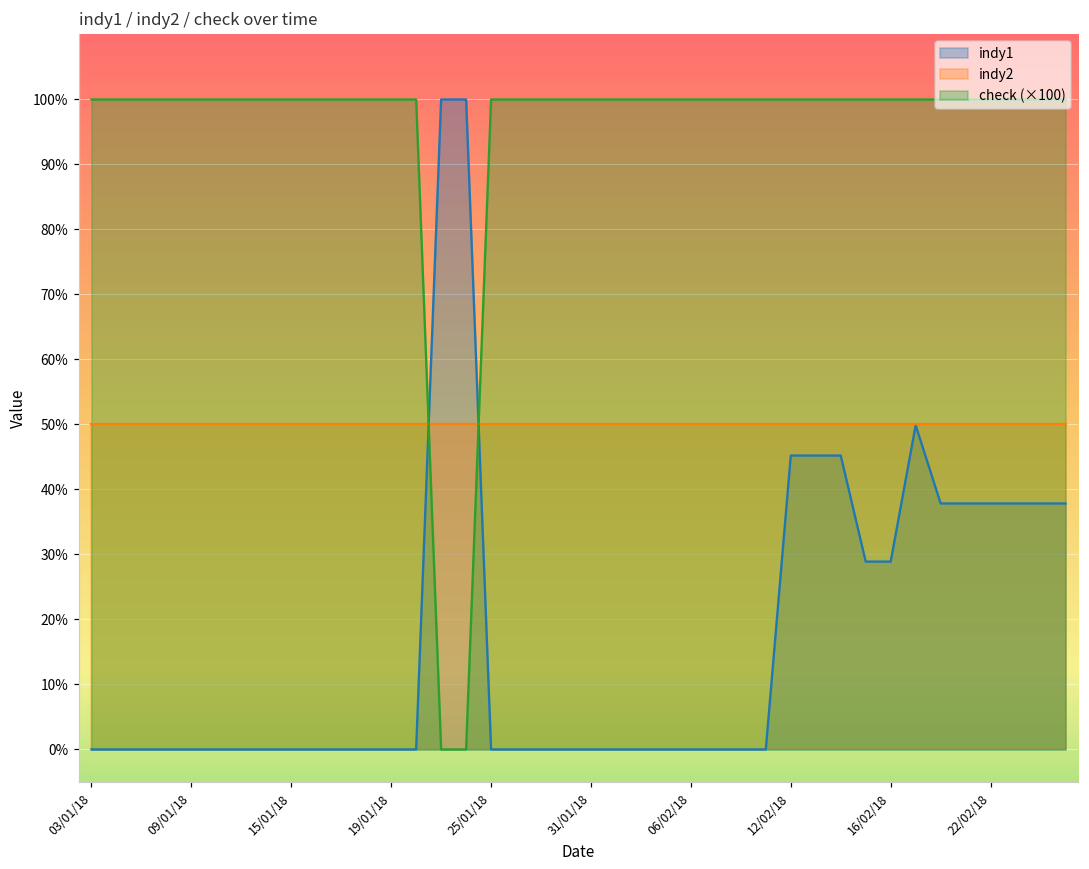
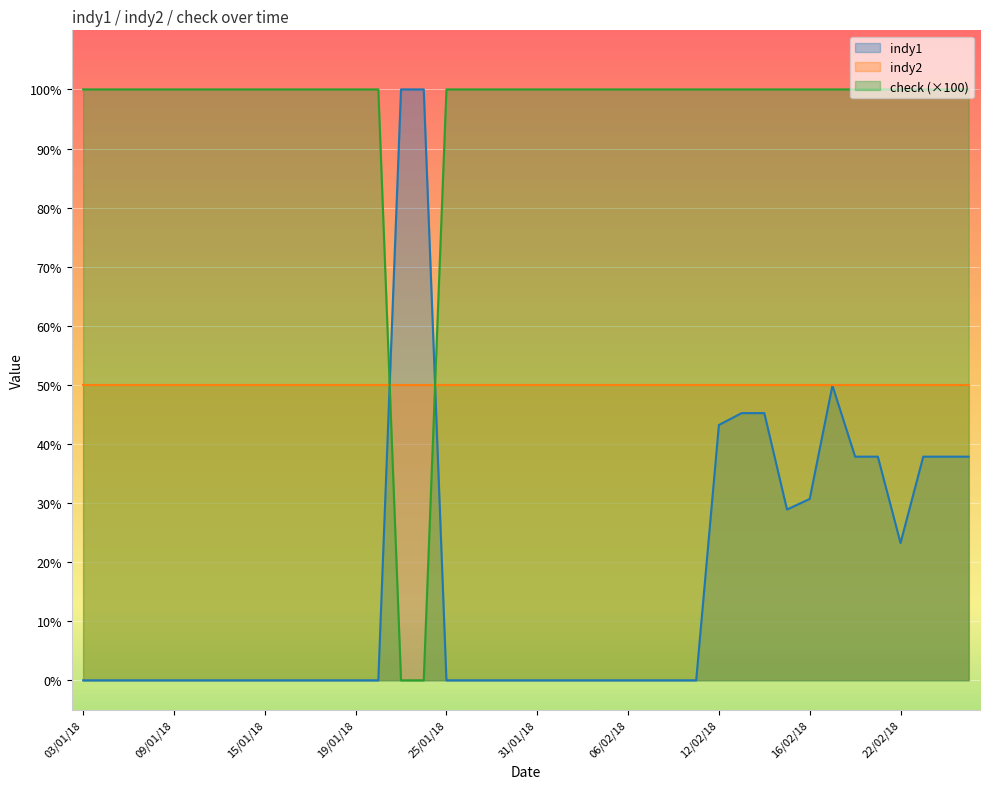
  {
    "indy1": {
      "03/01/18": "0%",
      "09/01/18": "0%",
      "15/01/18": "0%",
      "19/01/18": "0%",
      "25/01/18": "0%",
      "31/01/18": "0%",
      "06/02/18": "0%",
-     "12/02/18": "45%",
-     "16/02/18": "29%",
-     "22/02/18": "38%"
+     "12/02/18": "43%",
+     "16/02/18": "31%",
+     "22/02/18": "23%"
    },
    "indy2": {
      "03/01/18": "50%",
      "09/01/18": "50%",
      "15/01/18": "50%",
      "19/01/18": "50%",
      "25/01/18": "50%",
      "31/01/18": "50%",
      "06/02/18": "50%",
      "12/02/18": "50%",
      "16/02/18": "50%",
      "22/02/18": "50%"
    },
    "check (×100)": {
      "03/01/18": "100%",
      "09/01/18": "100%",
      "15/01/18": "100%",
      "19/01/18": "100%",
      "25/01/18": "100%",
      "31/01/18": "100%",
      "06/02/18": "100%",
      "12/02/18": "100%",
      "16/02/18": "100%"
    }
  }
